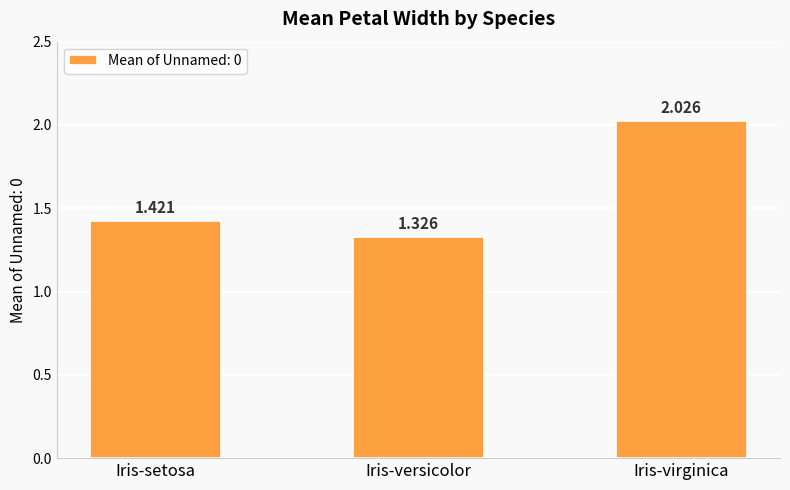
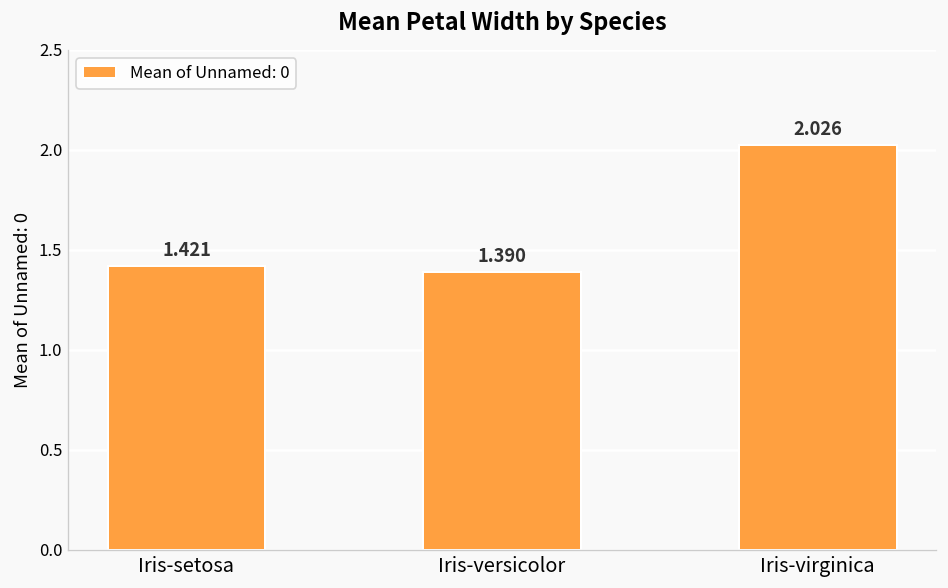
  {
    "Iris-setosa": 1.421,
-   "Iris-versicolor": 1.326,
+   "Iris-versicolor": 1.390,
    "Iris-virginica": 2.026
  }
